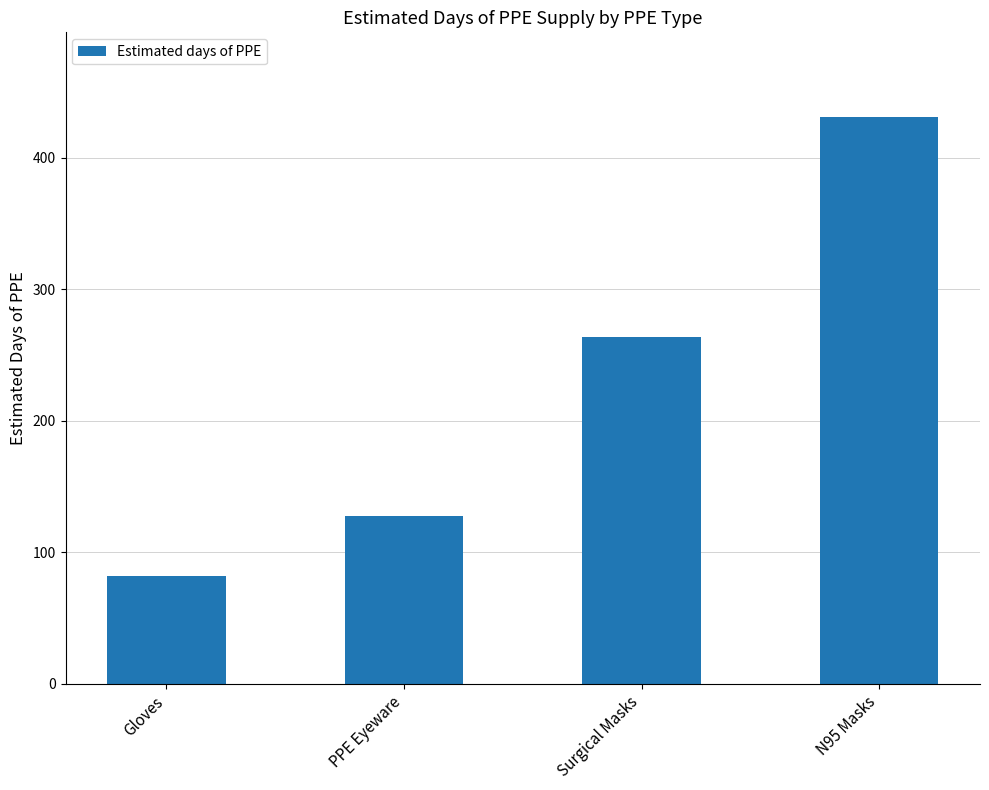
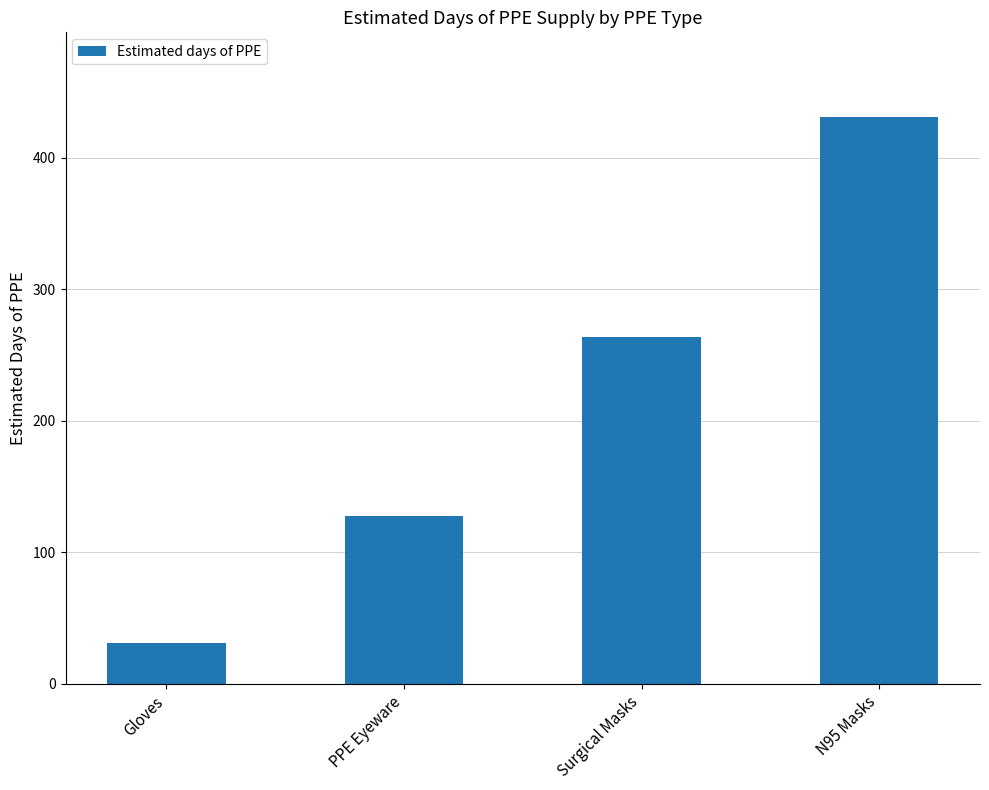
  {
-   "Gloves": 82,
+   "Gloves": 31,
    "PPE Eyeware": 128,
    "Surgical Masks": 264,
    "N95 Masks": 431
  }
